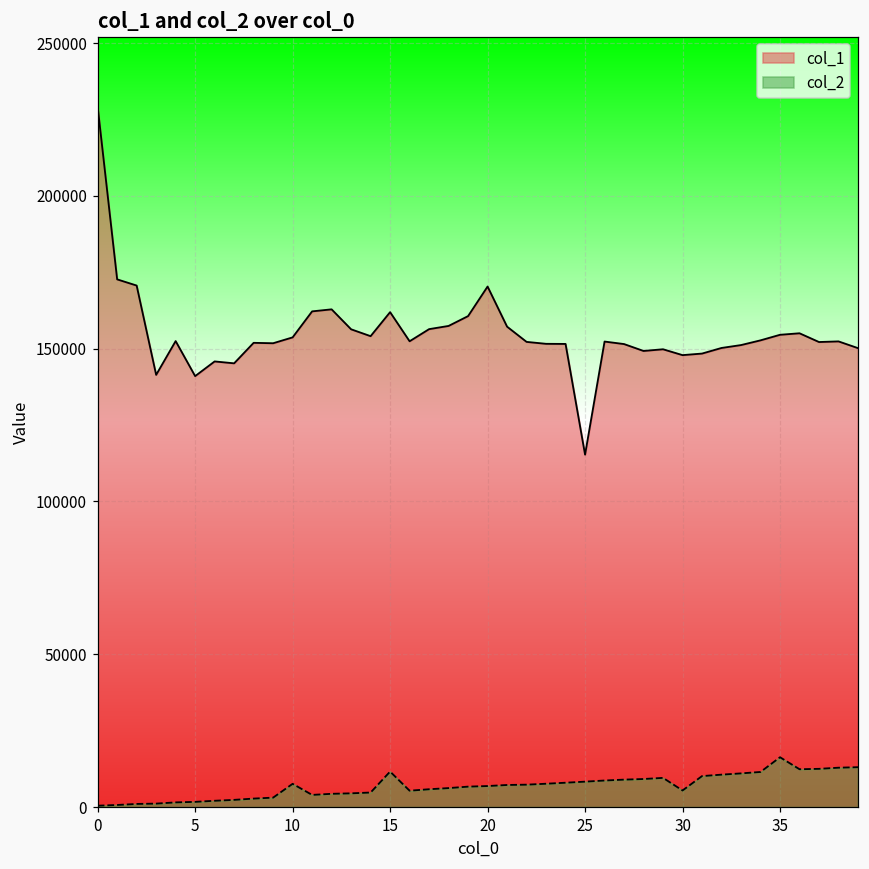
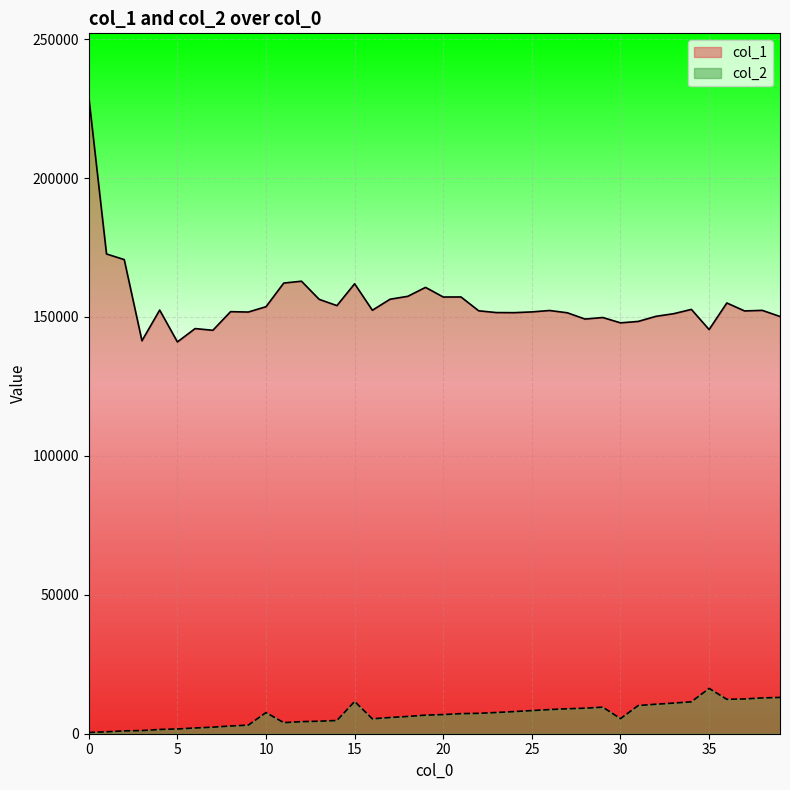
  {
    "col_1": {
      "0": 229000,
      "5": 141000,
      "10": 154000,
      "15": 162000,
-     "20": 170000,
-     "25": 115000,
+     "20": 157000,
+     "25": 152000,
      "30": 148000,
-     "35": 155000
+     "35": 145000
    },
    "col_2": {
      "0": 0,
      "5": 2000,
      "10": 8000,
      "15": 12000,
      "20": 7000,
      "25": 8000,
      "30": 5000,
      "35": 16000
    }
  }
